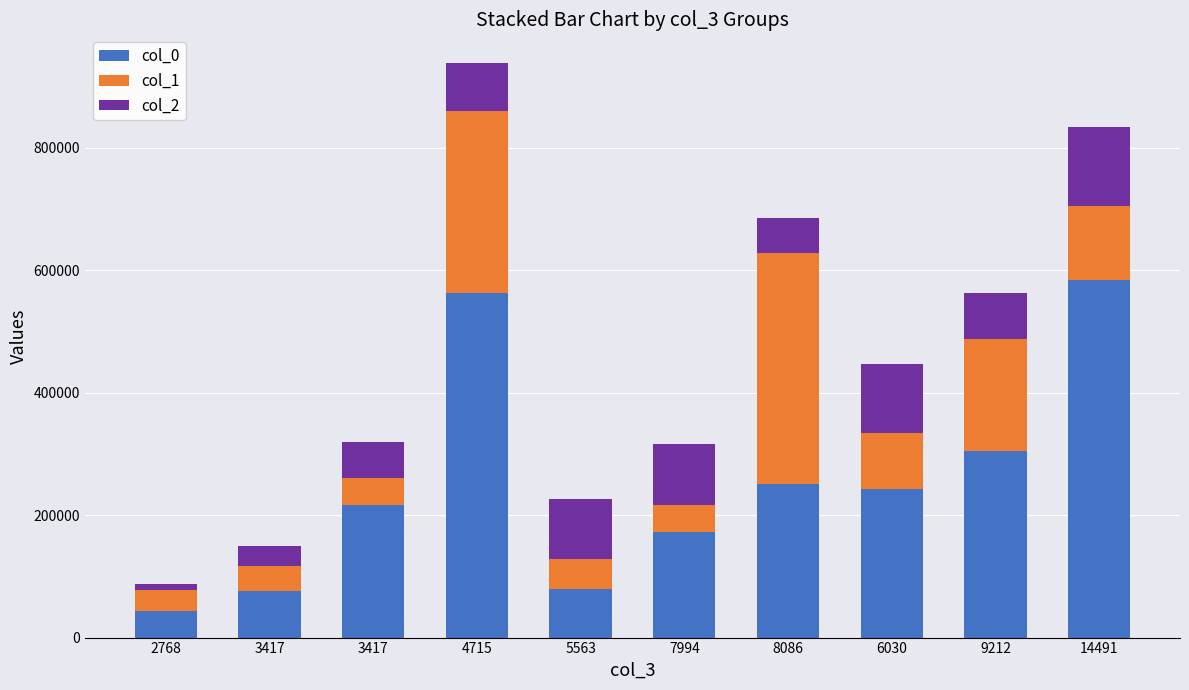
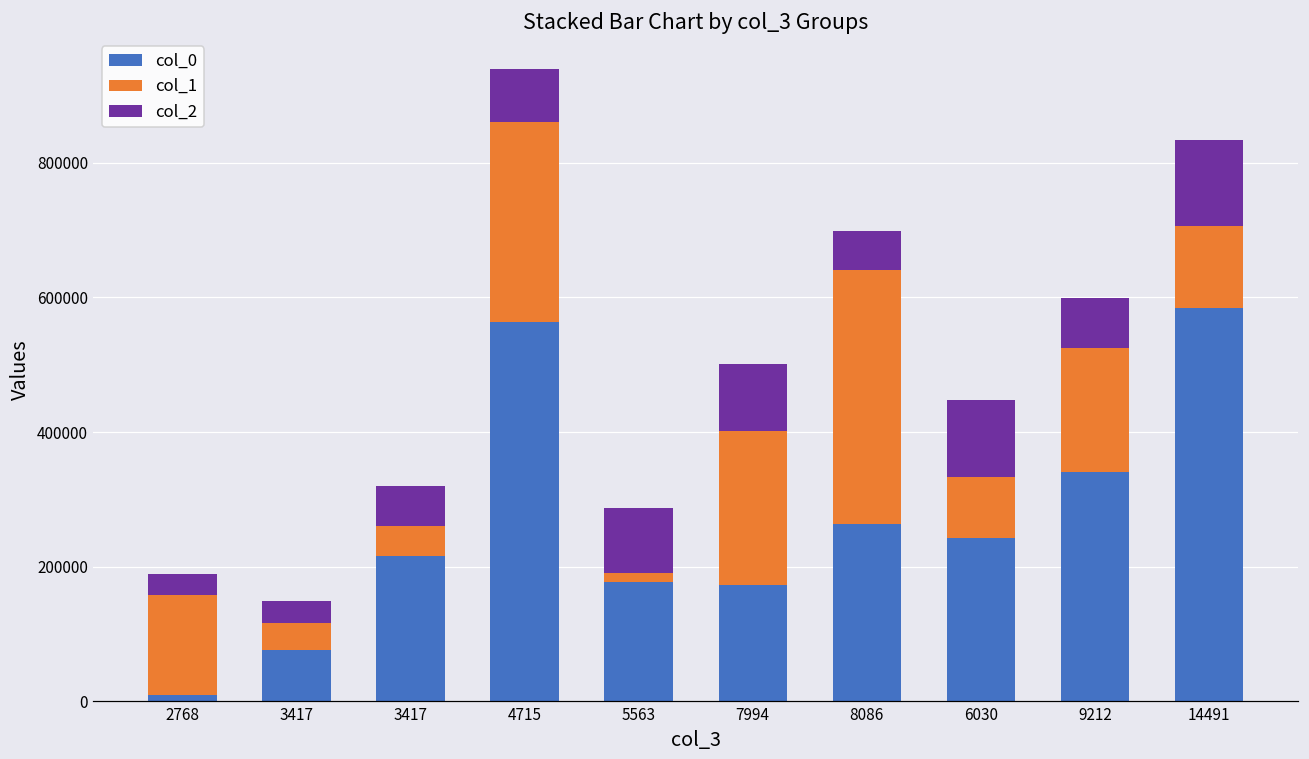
  {
    "col_0": {
-     "2768": 40000,
+     "2768": 10000,
      "4715": 560000,
-     "5563": 80000,
+     "5563": 180000,
      "7994": 170000,
-     "8086": 250000,
+     "8086": 260000,
      "6030": 240000,
-     "9212": 300000,
+     "9212": 340000,
      "14491": 580000
    },
    "col_1": {
-     "2768": 40000,
+     "2768": 150000,
      "4715": 300000,
-     "5563": 50000,
-     "7994": 40000,
+     "5563": 10000,
+     "7994": 230000,
      "8086": 380000,
      "6030": 90000,
      "9212": 180000,
      "14491": 120000
    },
    "col_2": {
-     "2768": 10000,
+     "2768": 30000,
      "4715": 80000,
      "5563": 100000,
      "7994": 100000,
      "8086": 60000,
      "6030": 110000,
      "9212": 70000,
      "14491": 130000
    }
  }
